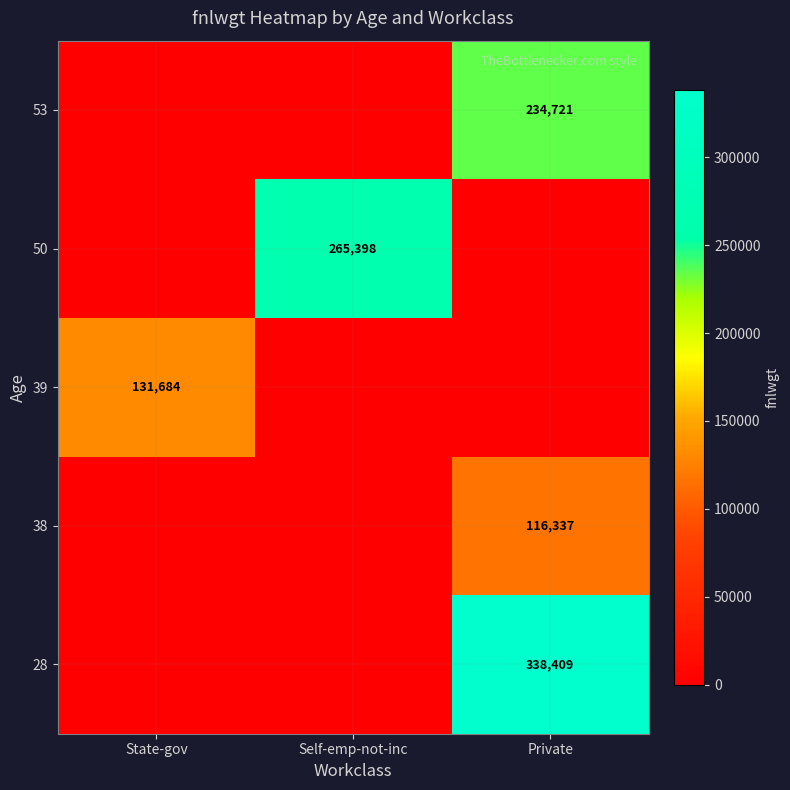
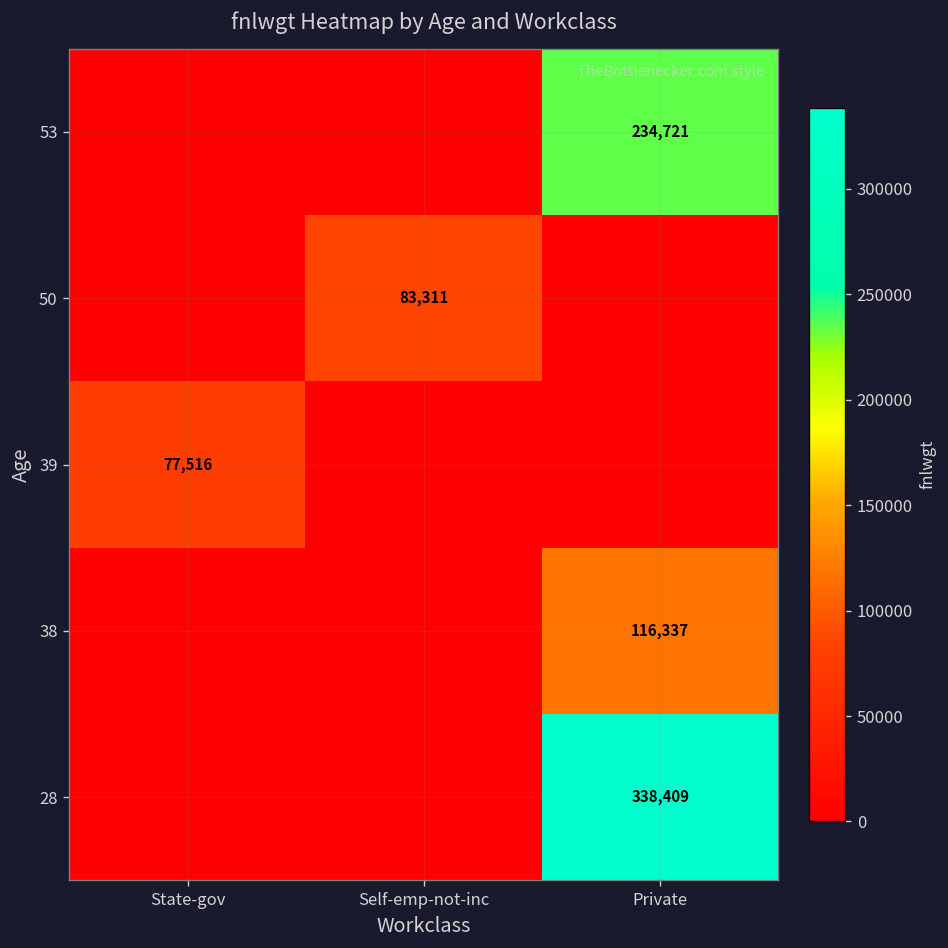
  {
    "50": {
-     "Self-emp-not-inc": "265,398"
+     "Self-emp-not-inc": "83,311"
    },
    "39": {
-     "State-gov": "131,684"
+     "State-gov": "77,516"
    },
    "38": {
      "Private": "116,337"
    },
    "28": {
      "Private": "338,409"
    }
  }
